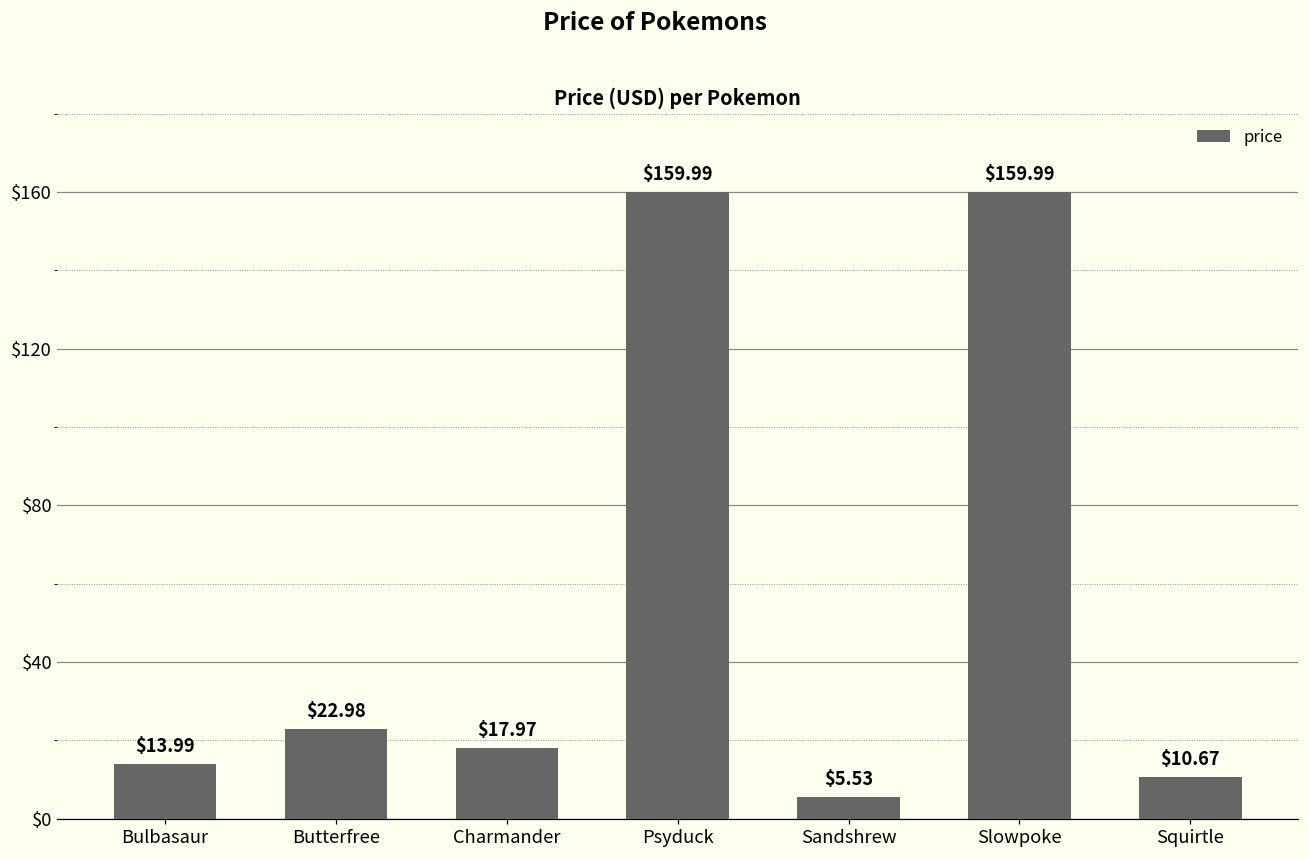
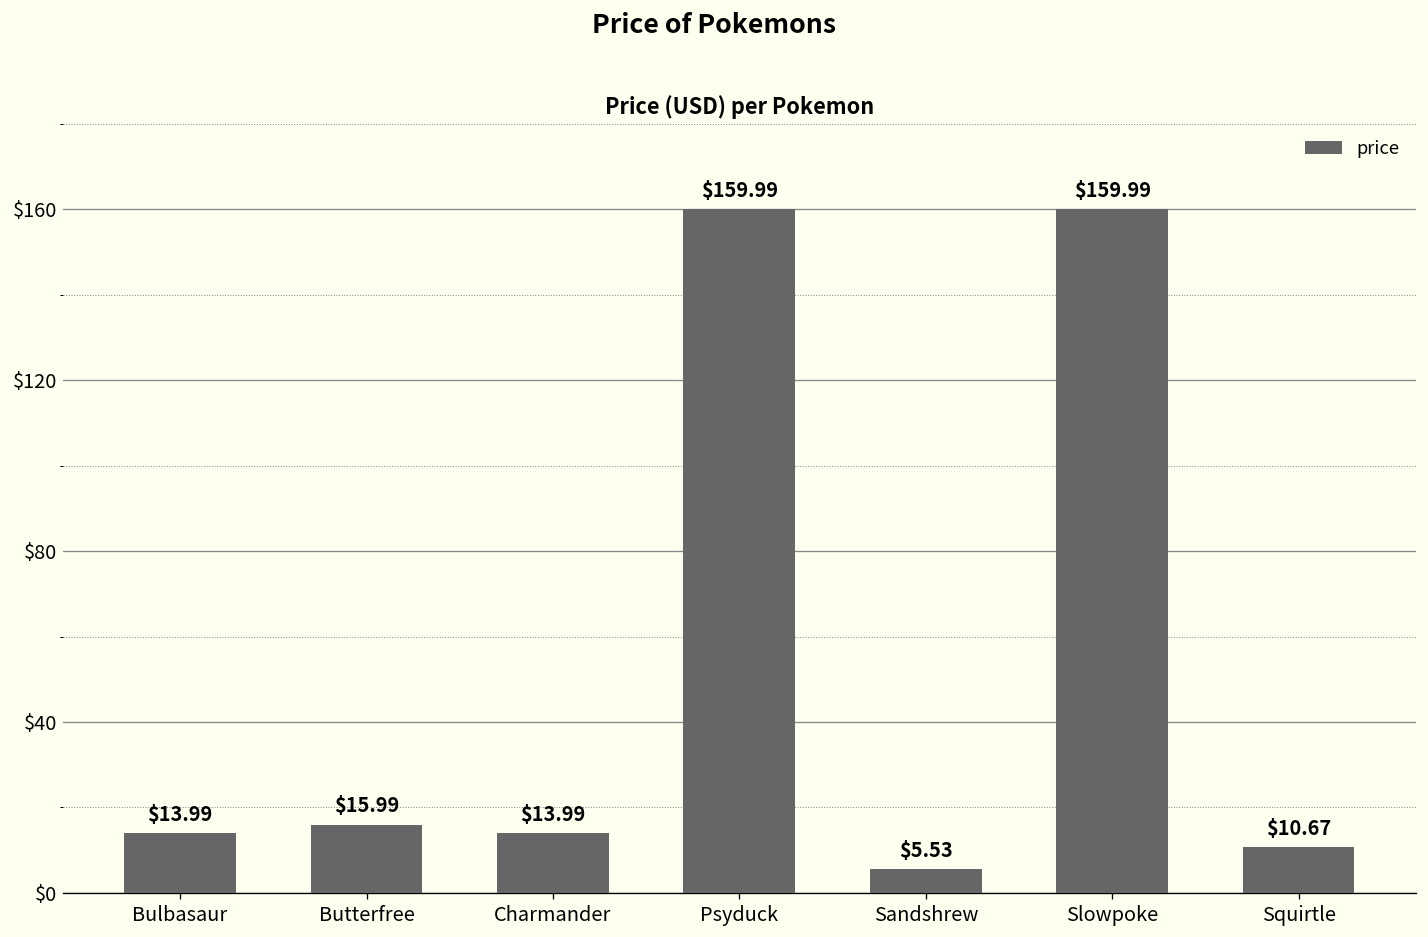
  {
    "Bulbasaur": "$13.99",
-   "Butterfree": "$22.98",
-   "Charmander": "$17.97",
+   "Butterfree": "$15.99",
+   "Charmander": "$13.99",
    "Psyduck": "$159.99",
    "Sandshrew": "$5.53",
    "Slowpoke": "$159.99",
    "Squirtle": "$10.67"
  }
